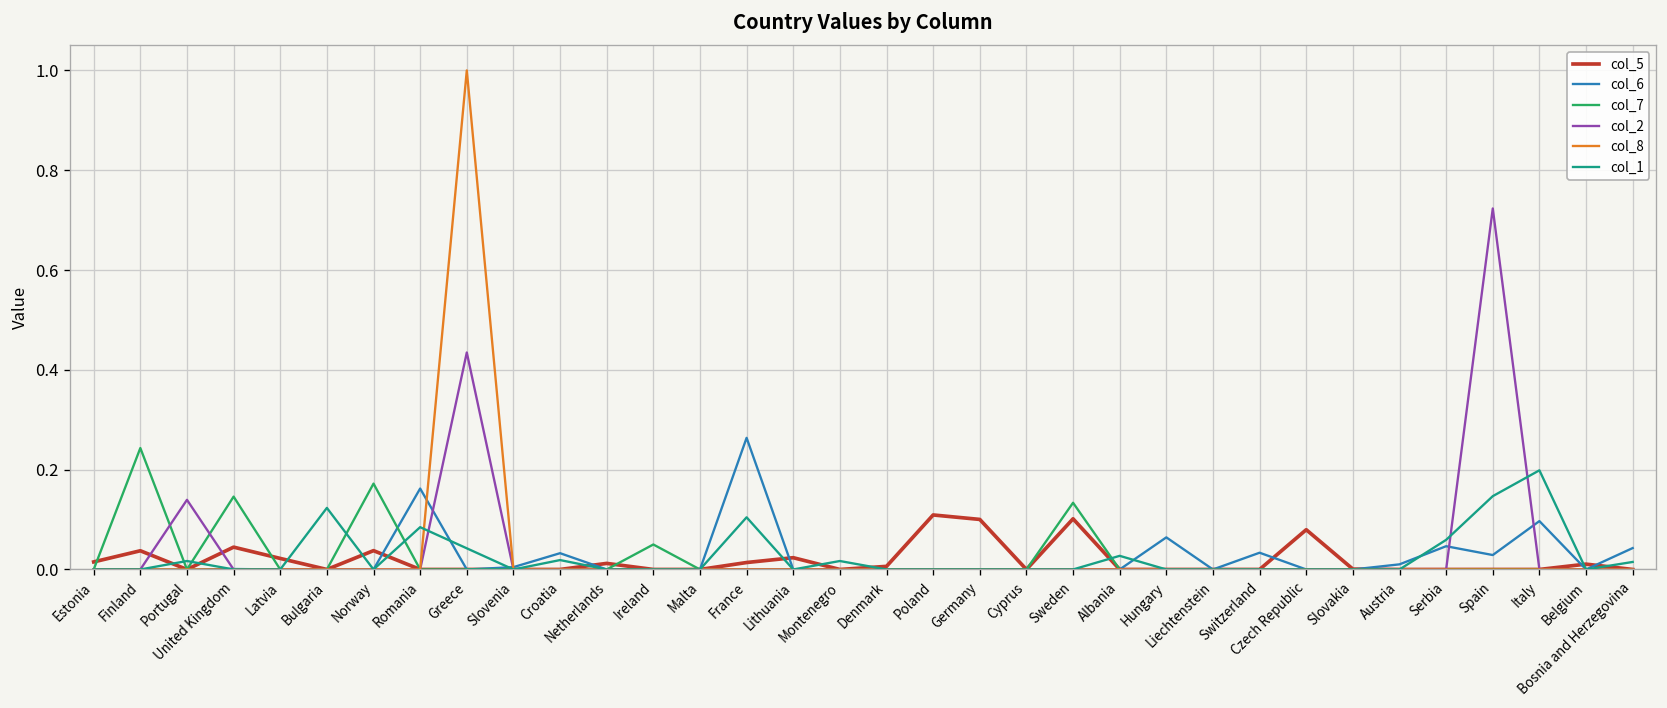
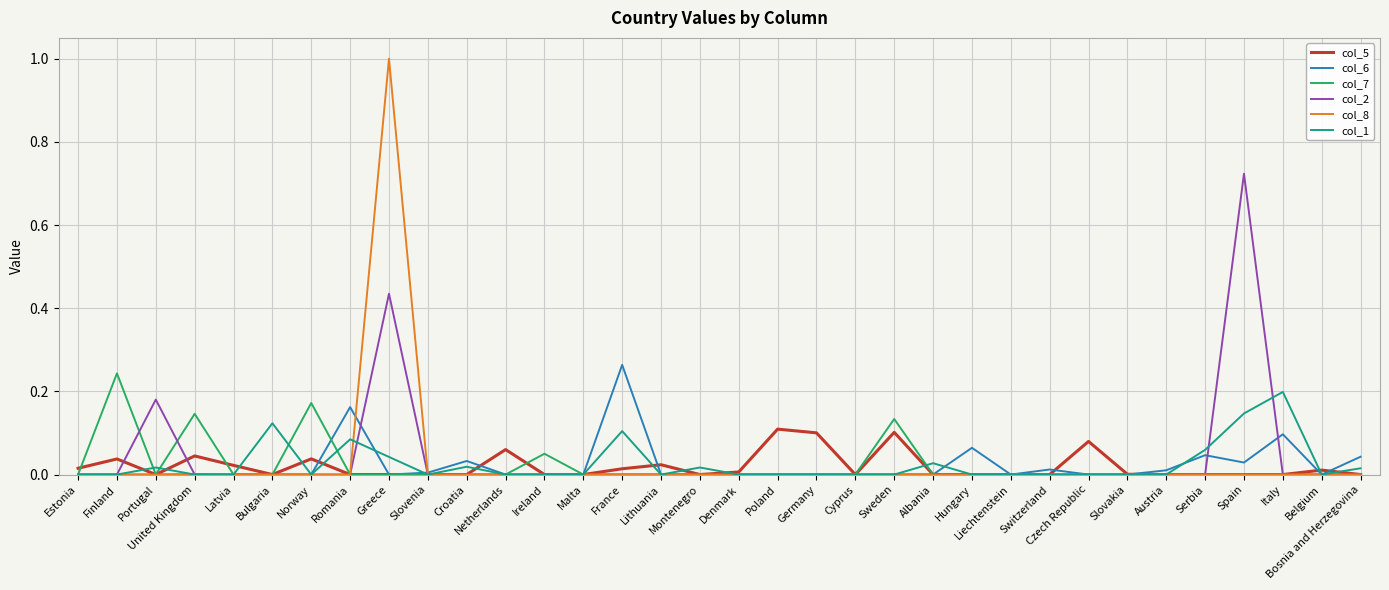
  {
    "col_5": {
      "Estonia": 0.02,
      "Finland": 0.04,
      "United Kingdom": 0.04,
      "Latvia": 0.02,
      "Norway": 0.04,
-     "Netherlands": 0.01,
+     "Netherlands": 0.06,
      "France": 0.01,
      "Lithuania": 0.02,
      "Denmark": 0.01,
      "Poland": 0.11,
      "Germany": 0.10,
      "Sweden": 0.10,
      "Czech Republic": 0.08,
      "Belgium": 0.01
    },
    "col_6": {
      "Romania": 0.16,
      "Croatia": 0.03,
      "France": 0.26,
      "Hungary": 0.06,
-     "Switzerland": 0.03,
+     "Switzerland": 0.01,
      "Austria": 0.01,
      "Serbia": 0.05,
      "Spain": 0.03,
      "Italy": 0.10,
      "Bosnia and Herzegovina": 0.04
    },
    "col_2": {
-     "Portugal": 0.14,
+     "Portugal": 0.18,
      "Greece": 0.43,
      "Spain": 0.72
    },
    "col_8": {
      "Greece": 1.00
    }
  }
